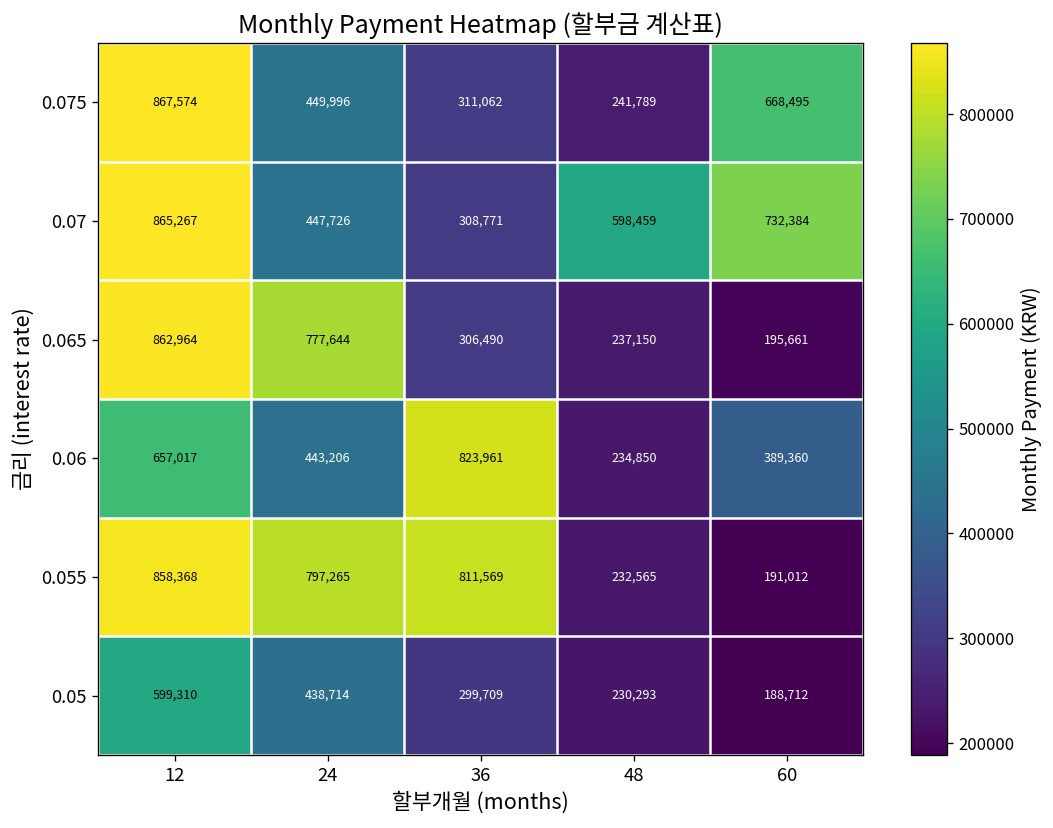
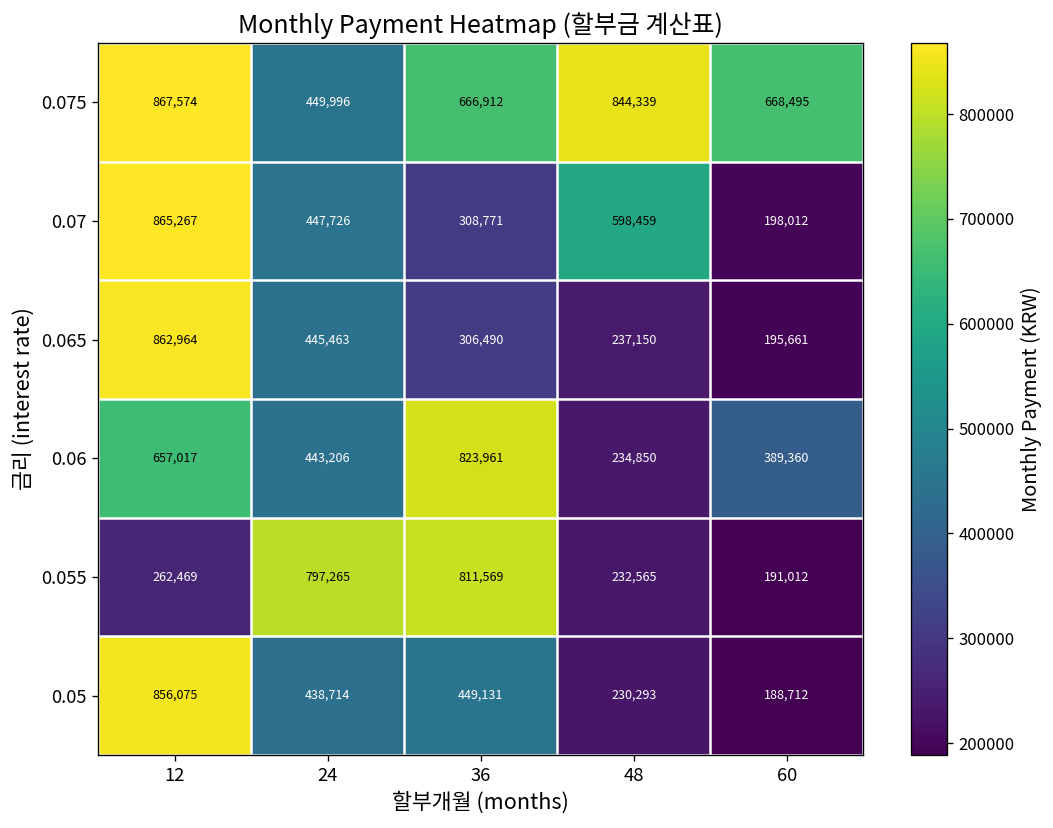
  {
    "0.075": {
      "12": "867,574",
      "24": "449,996",
-     "36": "311,062",
-     "48": "241,789",
+     "36": "666,912",
+     "48": "844,339",
      "60": "668,495"
    },
    "0.07": {
      "12": "865,267",
      "24": "447,726",
      "36": "308,771",
      "48": "598,459",
-     "60": "732,384"
+     "60": "198,012"
    },
    "0.065": {
      "12": "862,964",
-     "24": "777,644",
+     "24": "445,463",
      "36": "306,490",
      "48": "237,150",
      "60": "195,661"
    },
    "0.06": {
      "12": "657,017",
      "24": "443,206",
      "36": "823,961",
      "48": "234,850",
      "60": "389,360"
    },
    "0.055": {
-     "12": "858,368",
+     "12": "262,469",
      "24": "797,265",
      "36": "811,569",
      "48": "232,565",
      "60": "191,012"
    },
    "0.05": {
-     "12": "599,310",
+     "12": "856,075",
      "24": "438,714",
-     "36": "299,709",
+     "36": "449,131",
      "48": "230,293",
      "60": "188,712"
    }
  }
